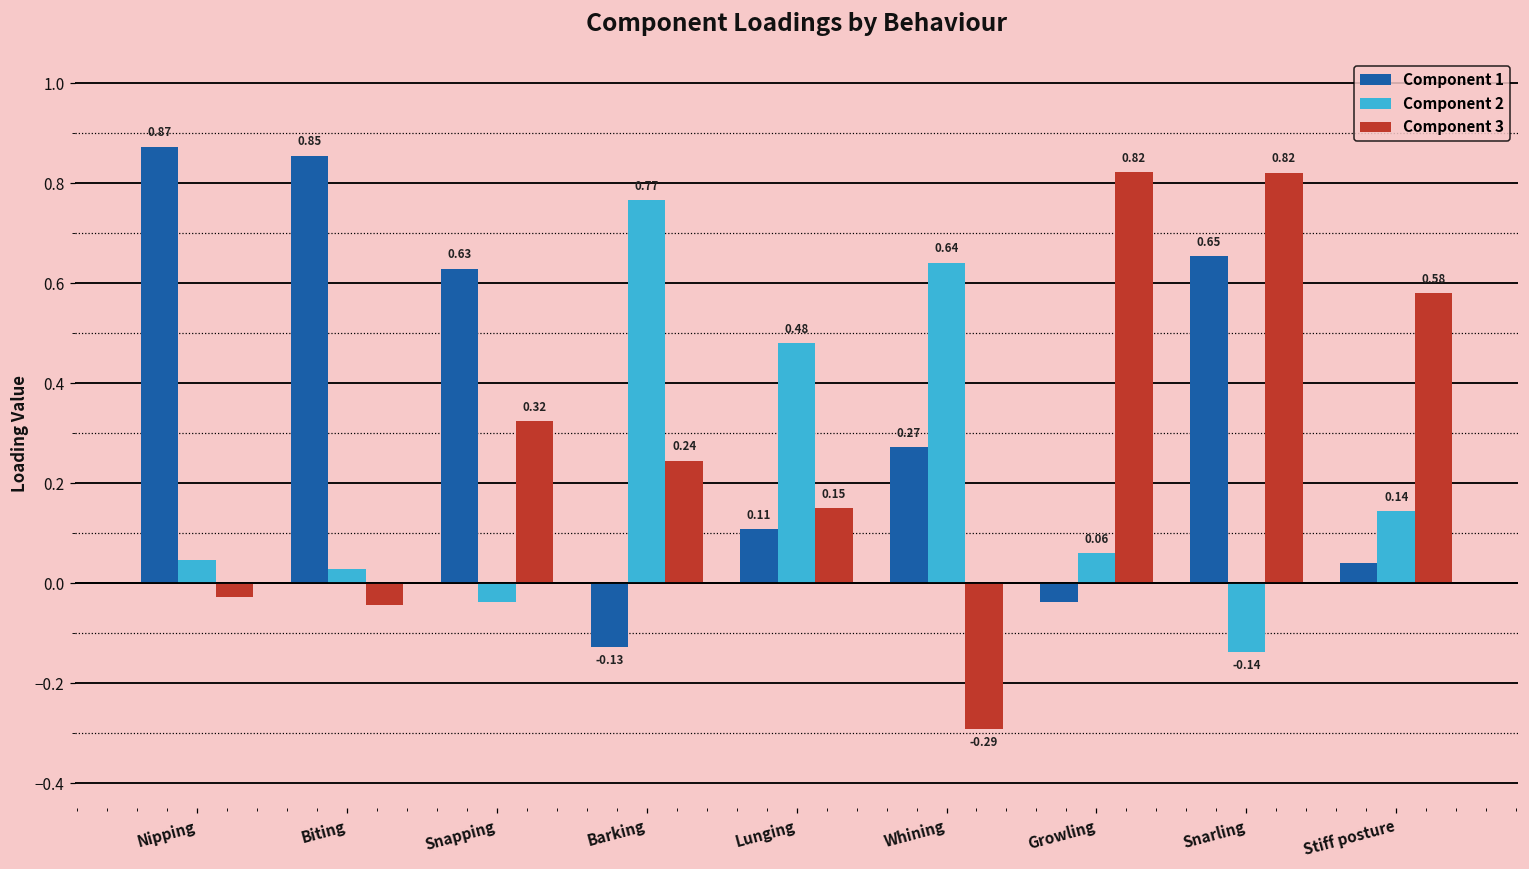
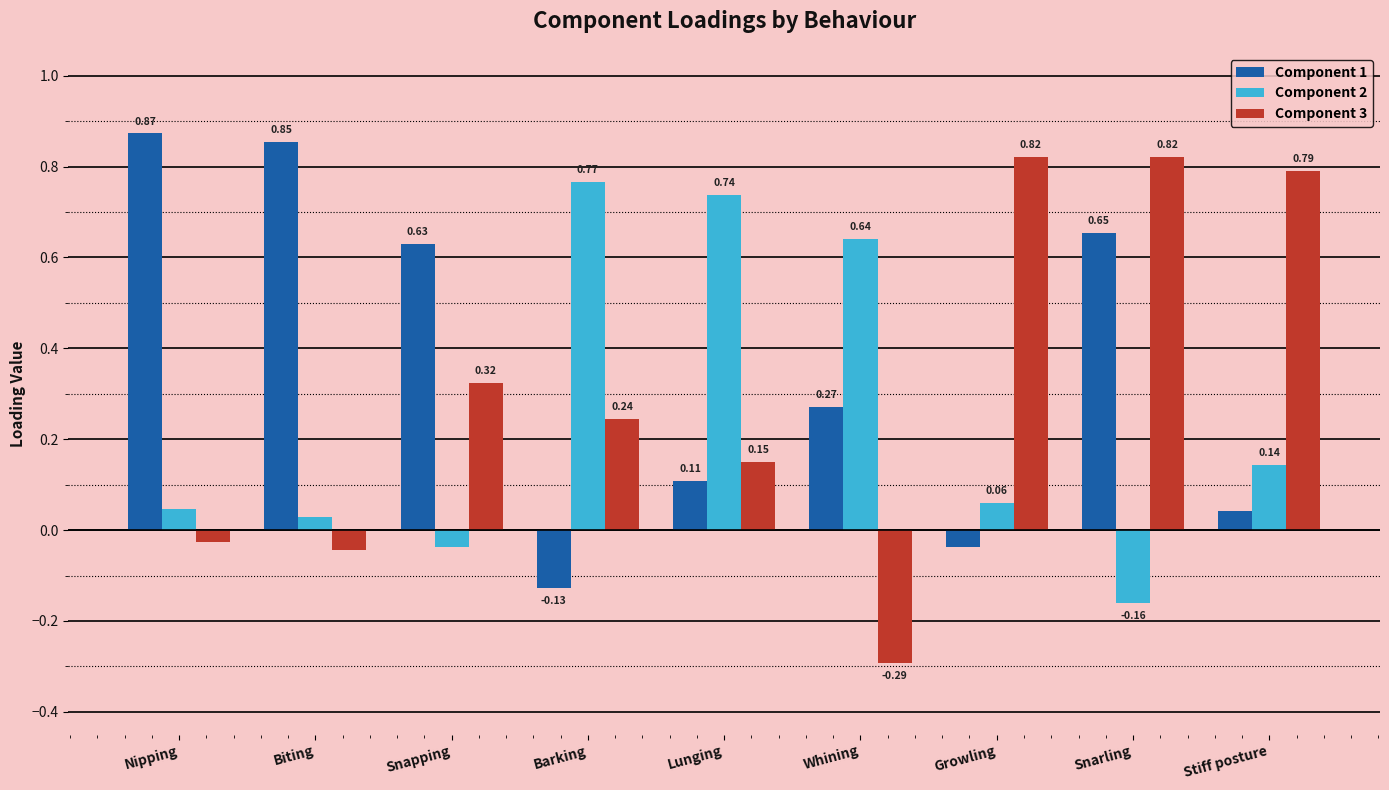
  {
    "Component 1": {
      "Nipping": 0.87,
      "Biting": 0.85,
      "Snapping": 0.63,
      "Barking": -0.13,
      "Lunging": 0.11,
      "Whining": 0.27,
      "Snarling": 0.65
    },
    "Component 2": {
      "Barking": 0.77,
-     "Lunging": 0.48,
+     "Lunging": 0.74,
      "Whining": 0.64,
      "Growling": 0.06,
-     "Snarling": -0.14,
+     "Snarling": -0.16,
      "Stiff posture": 0.14
    },
    "Component 3": {
      "Snapping": 0.32,
      "Barking": 0.24,
      "Lunging": 0.15,
      "Whining": -0.29,
      "Growling": 0.82,
      "Snarling": 0.82,
-     "Stiff posture": 0.58
+     "Stiff posture": 0.79
    }
  }
